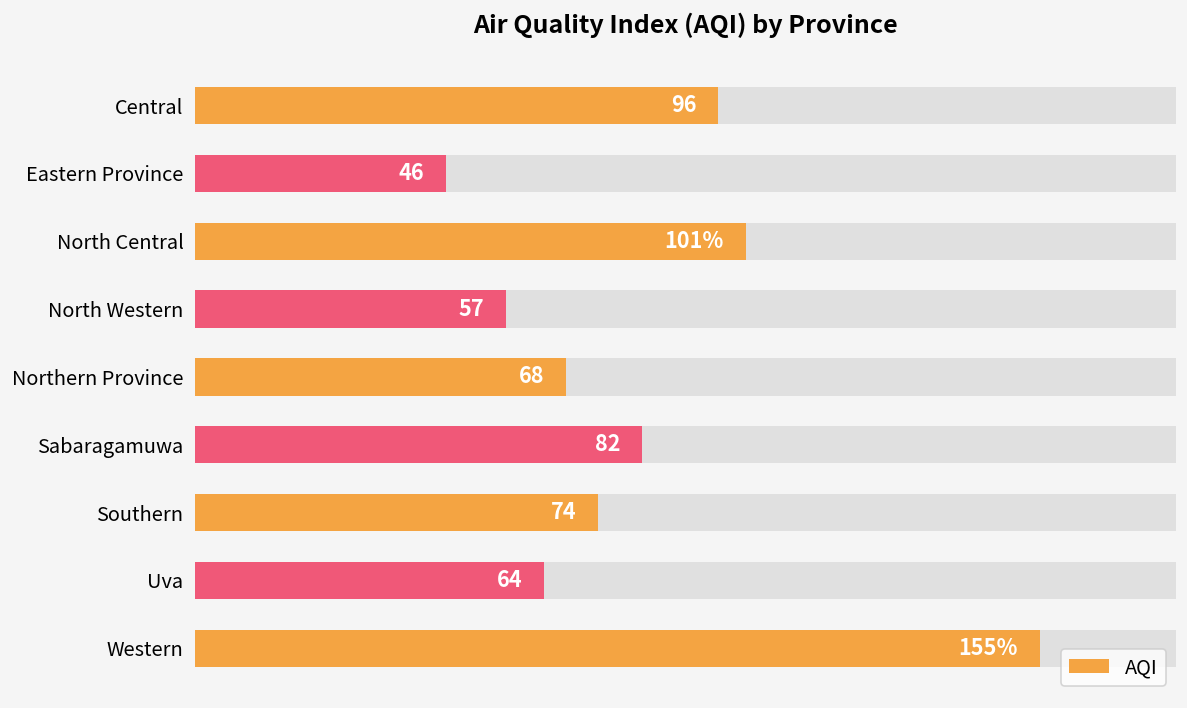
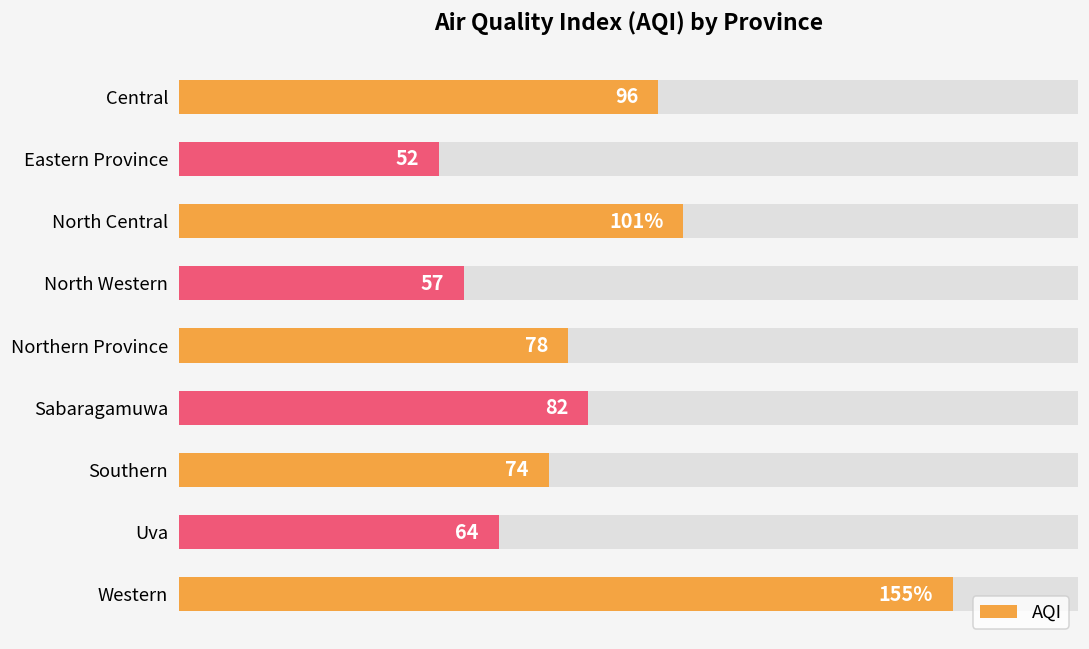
  {
    "AQI": {
-     "Eastern Province": 46,
-     "Northern Province": 68
+     "Eastern Province": 52,
+     "Northern Province": 78
    }
  }
